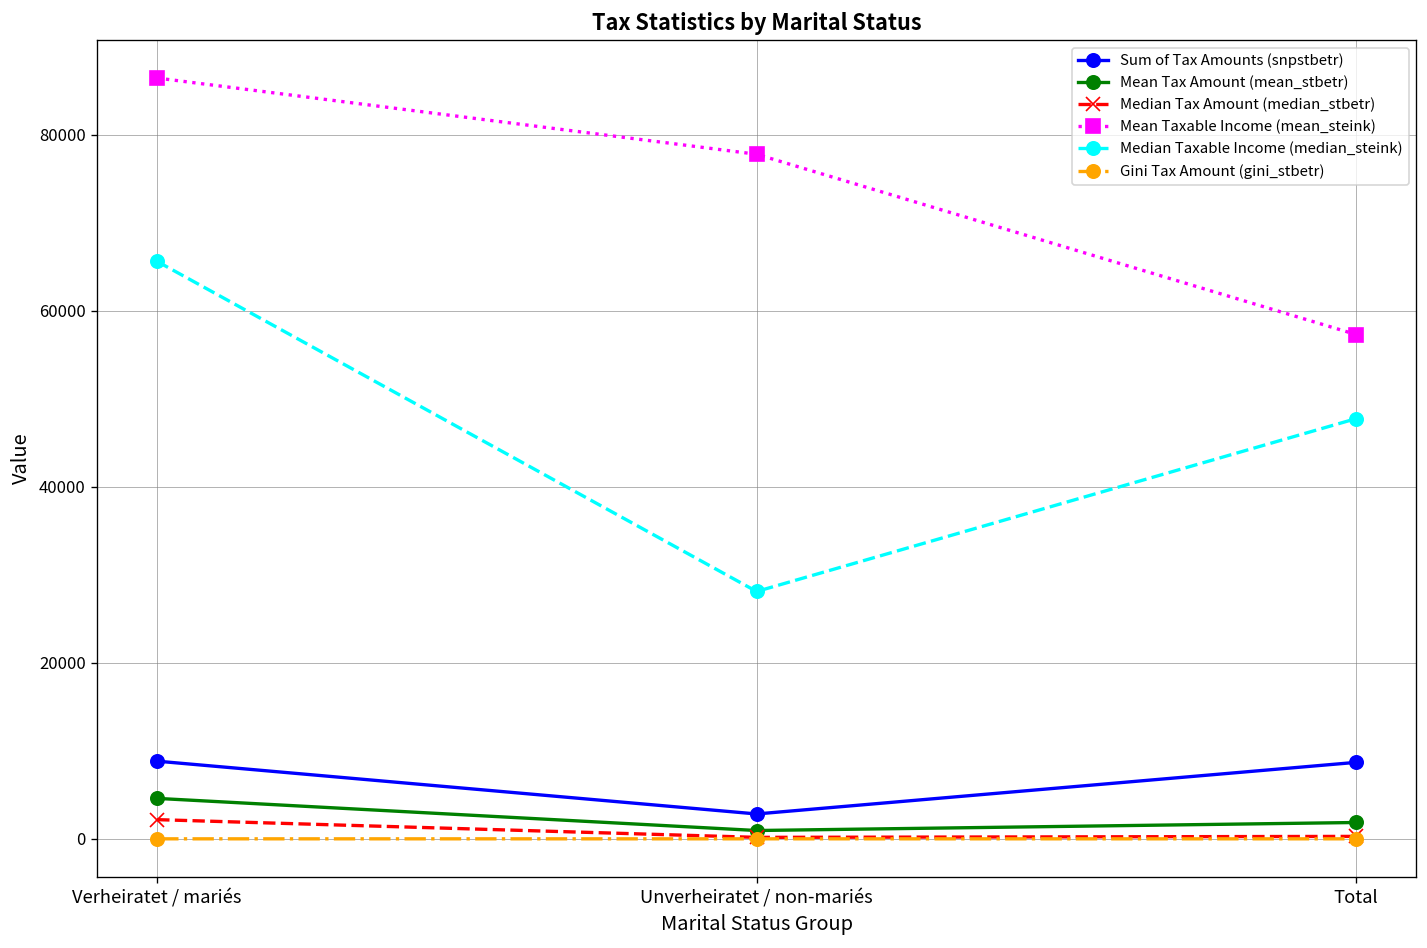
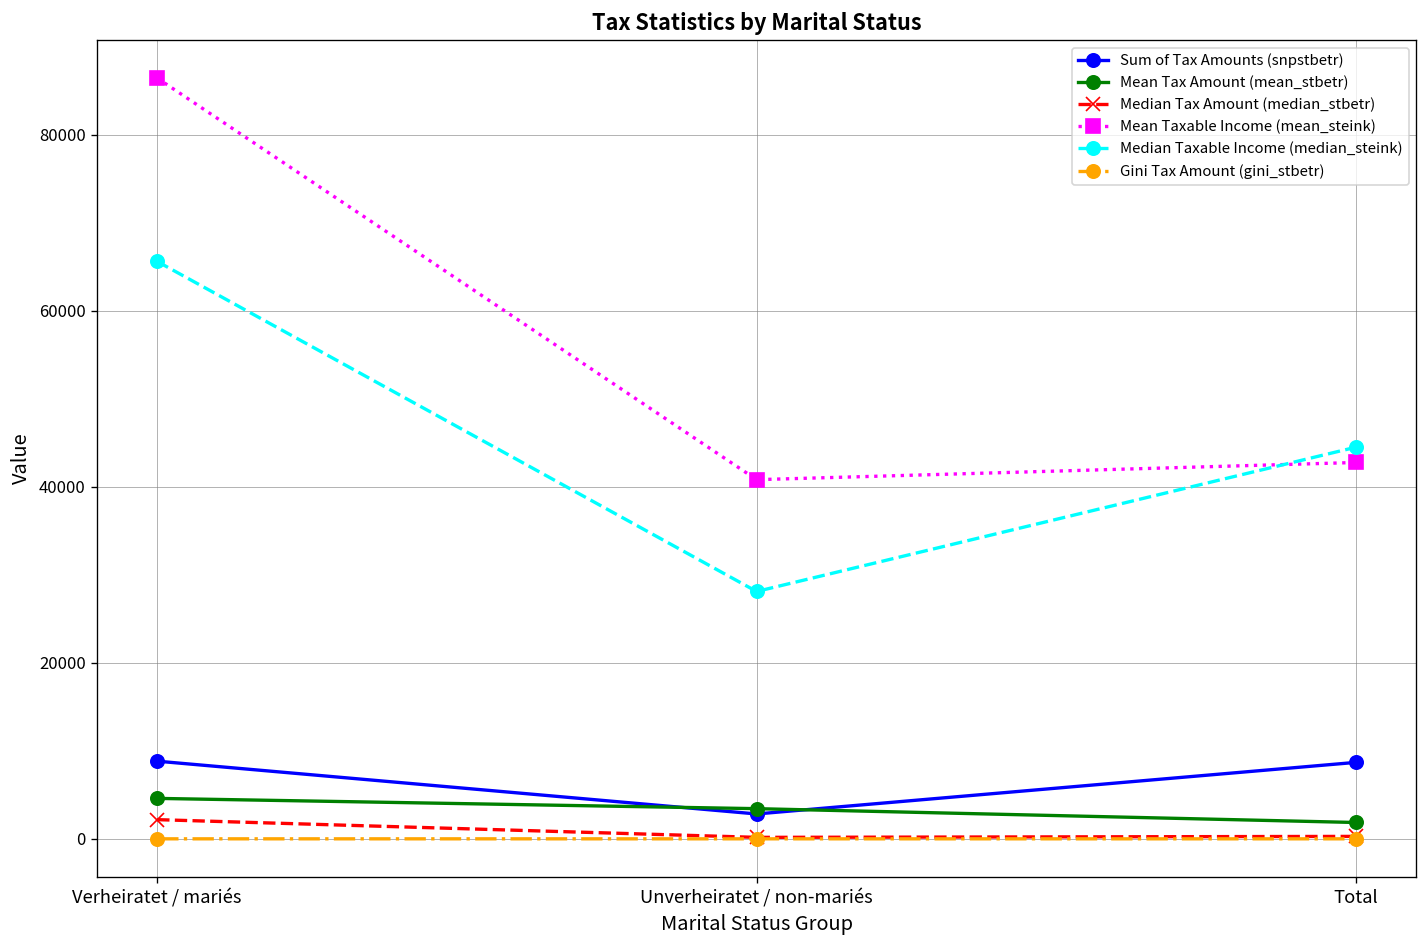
  {
    "Sum of Tax Amounts (snpstbetr)": {
      "Verheiratet / mariés": 9000,
      "Unverheiratet / non-mariés": 3000,
      "Total": 9000
    },
    "Mean Tax Amount (mean_stbetr)": {
      "Verheiratet / mariés": 5000,
-     "Unverheiratet / non-mariés": 1000,
+     "Unverheiratet / non-mariés": 3000,
      "Total": 2000
    },
    "Median Tax Amount (median_stbetr)": {
      "Verheiratet / mariés": 2000
    },
    "Mean Taxable Income (mean_steink)": {
      "Verheiratet / mariés": 86000,
-     "Unverheiratet / non-mariés": 78000,
-     "Total": 57000
+     "Unverheiratet / non-mariés": 41000,
+     "Total": 43000
    },
    "Median Taxable Income (median_steink)": {
      "Verheiratet / mariés": 66000,
      "Unverheiratet / non-mariés": 28000,
-     "Total": 48000
+     "Total": 45000
    },
    "Gini Tax Amount (gini_stbetr)": {
      "Verheiratet / mariés": 0
    }
  }
